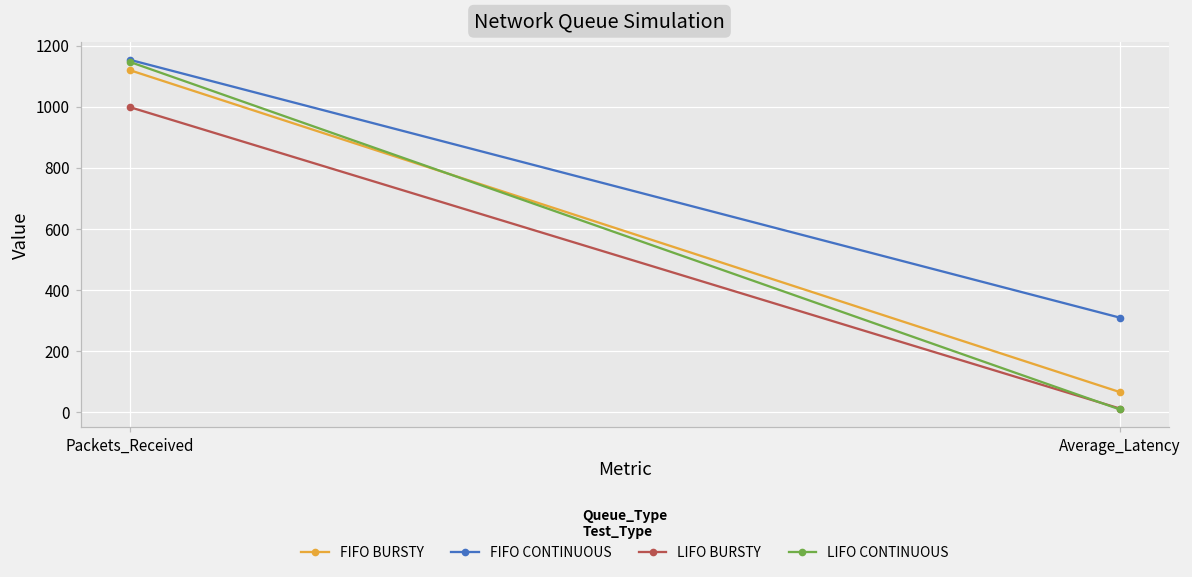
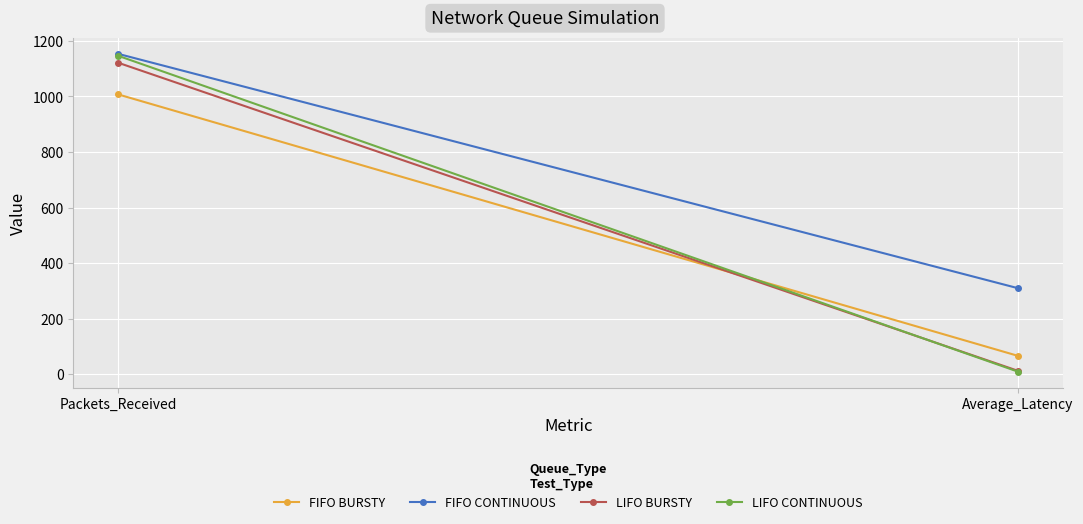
  {
    "FIFO BURSTY": {
-     "Packets_Received": 1120,
+     "Packets_Received": 1010,
      "Average_Latency": 70
    },
    "FIFO CONTINUOUS": {
      "Average_Latency": 310
    },
    "LIFO BURSTY": {
-     "Packets_Received": 1000
+     "Packets_Received": 1120
    }
  }
